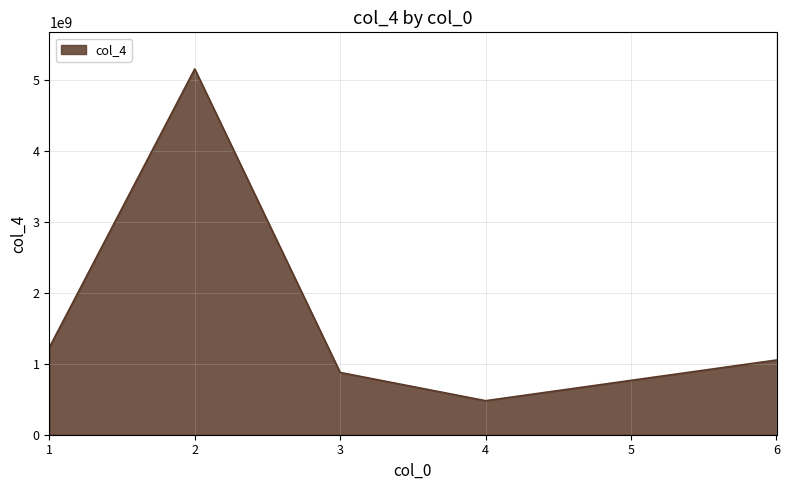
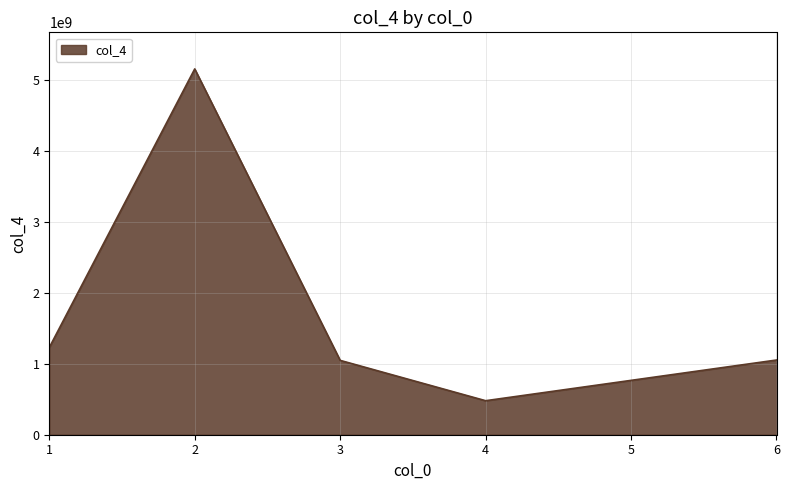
  {
    "1": 1200000000,
    "2": 5200000000,
-   "3": 900000000,
+   "3": 1000000000,
    "4": 500000000,
    "6": 1100000000
  }
